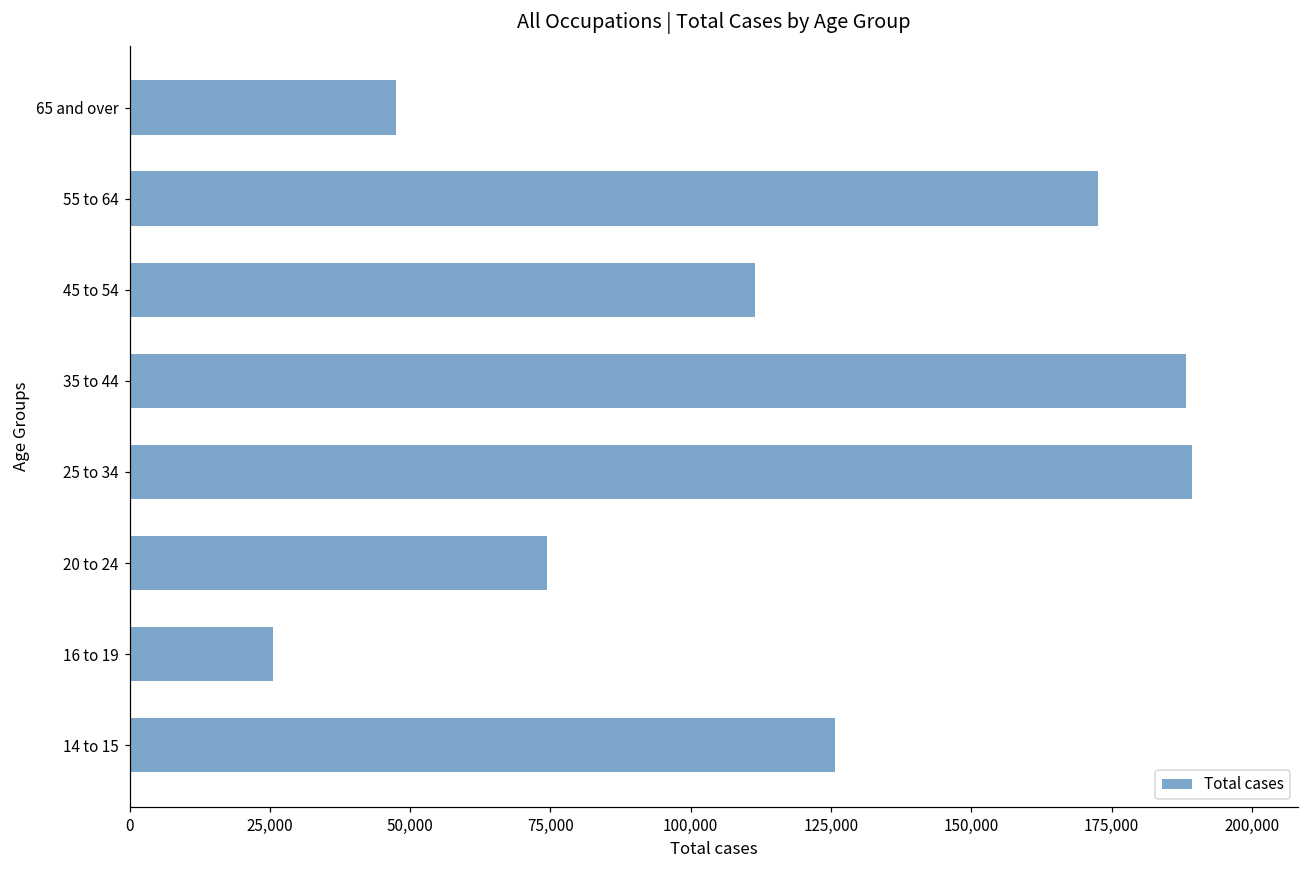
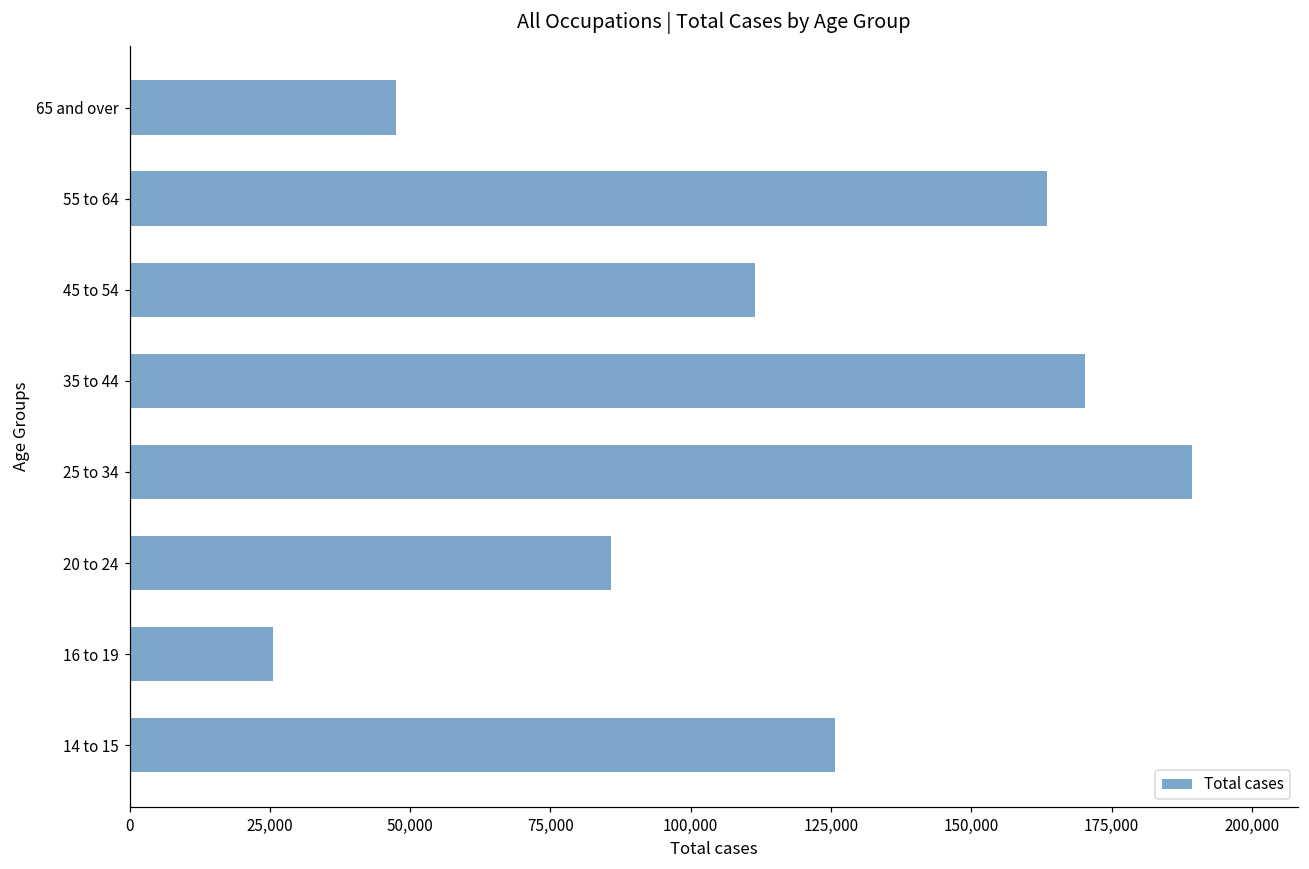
  {
    "65 and over": "47,000",
-   "55 to 64": "173,000",
+   "55 to 64": "164,000",
    "45 to 54": "112,000",
-   "35 to 44": "188,000",
+   "35 to 44": "170,000",
    "25 to 34": "189,000",
-   "20 to 24": "74,000",
+   "20 to 24": "86,000",
    "16 to 19": "26,000",
    "14 to 15": "126,000"
  }
